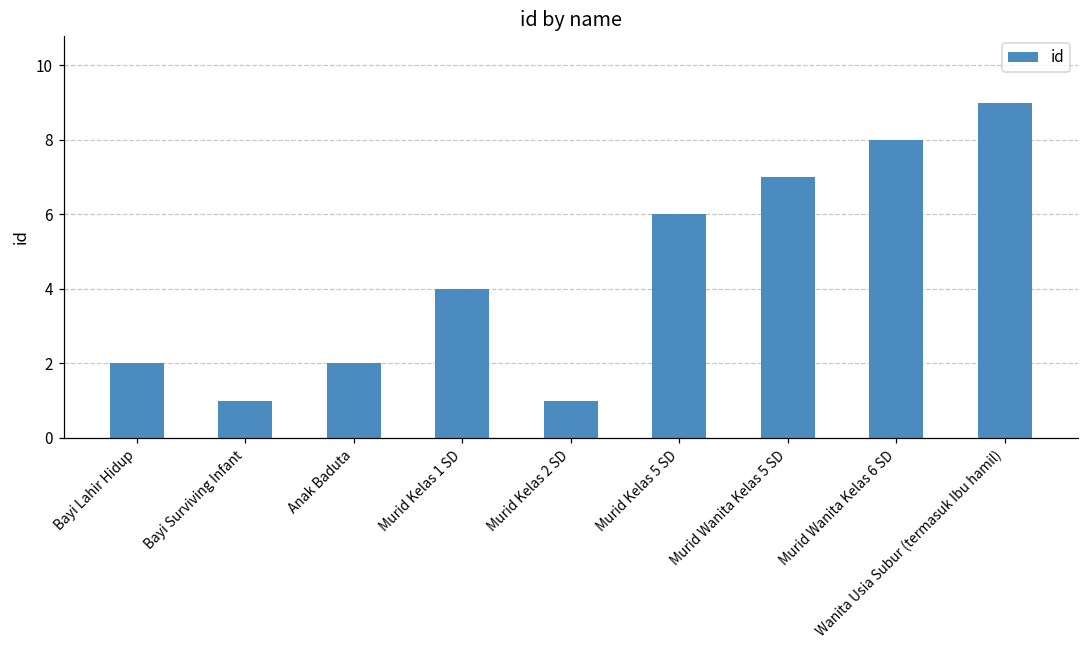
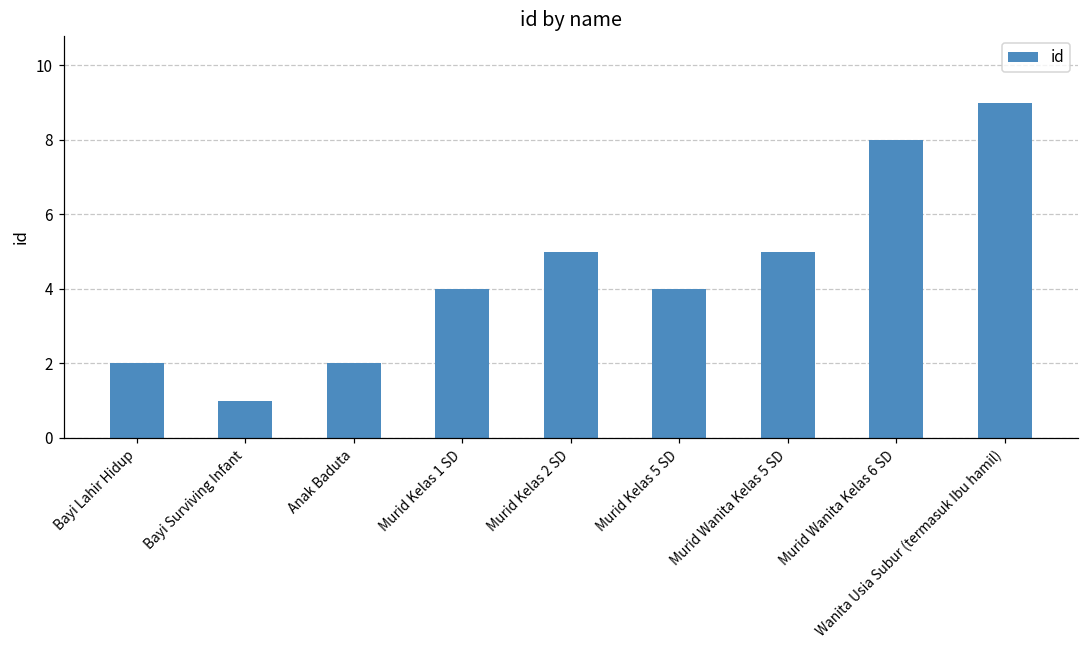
  {
    "Bayi Lahir Hidup": 2,
    "Bayi Surviving Infant": 1,
    "Anak Baduta": 2,
    "Murid Kelas 1 SD": 4,
-   "Murid Kelas 2 SD": 1,
-   "Murid Kelas 5 SD": 6,
-   "Murid Wanita Kelas 5 SD": 7,
+   "Murid Kelas 2 SD": 5,
+   "Murid Kelas 5 SD": 4,
+   "Murid Wanita Kelas 5 SD": 5,
    "Murid Wanita Kelas 6 SD": 8,
    "Wanita Usia Subur (termasuk Ibu hamil)": 9
  }
